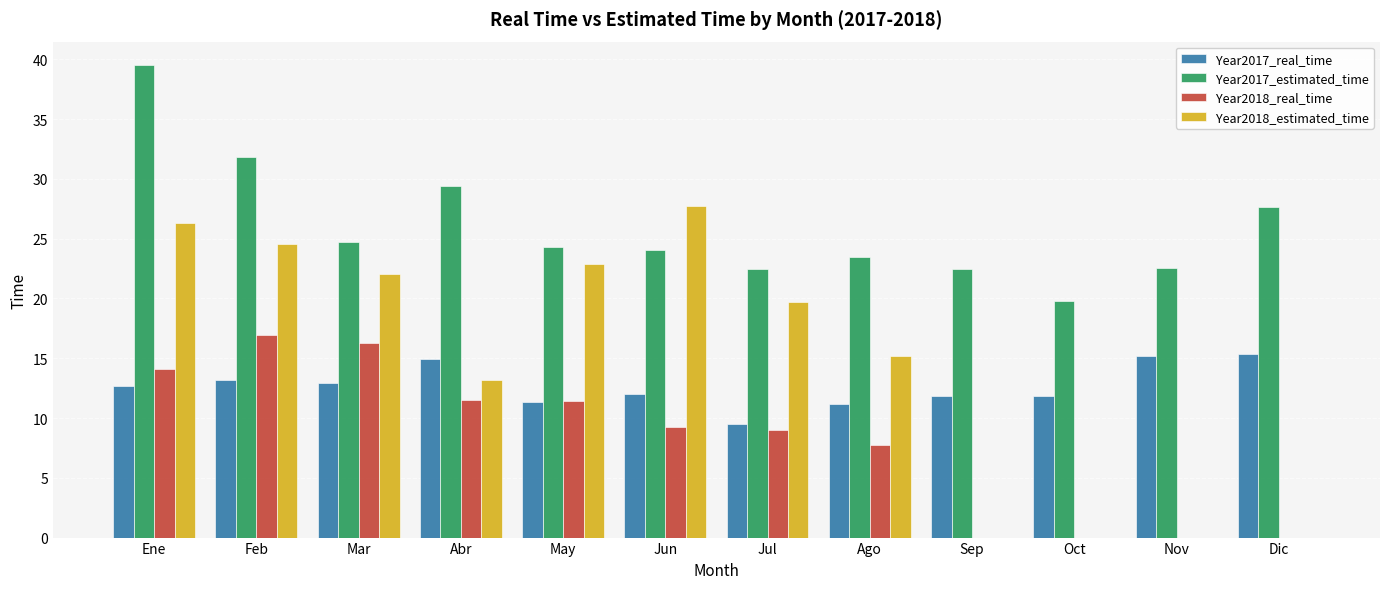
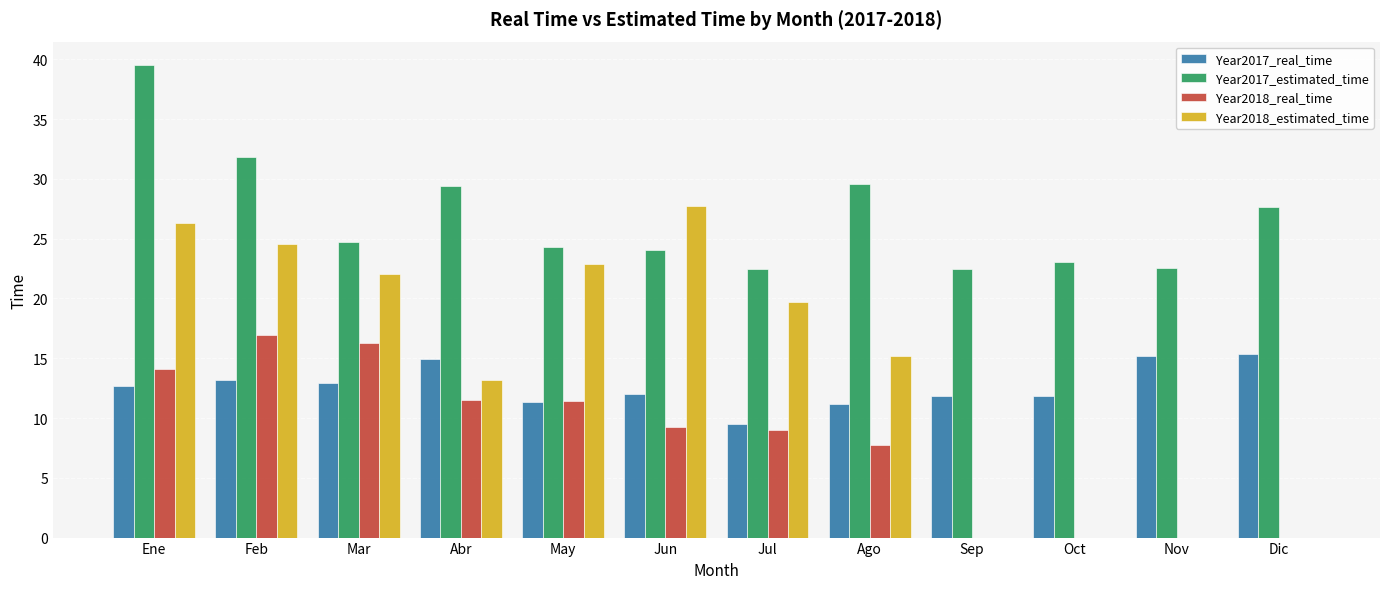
  {
    "Year2017_real_time": {
      "Ene": 12.6,
      "Feb": 13.2,
      "Mar": 13.0,
      "Abr": 14.9,
      "May": 11.3,
      "Jun": 12.0,
      "Jul": 9.5,
      "Ago": 11.1,
      "Sep": 11.9,
      "Oct": 11.9,
      "Nov": 15.2,
      "Dic": 15.4
    },
    "Year2017_estimated_time": {
      "Ene": 39.5,
      "Feb": 31.8,
      "Mar": 24.7,
      "Abr": 29.4,
      "May": 24.3,
      "Jun": 24.0,
      "Jul": 22.5,
-     "Ago": 23.5,
+     "Ago": 29.5,
      "Sep": 22.4,
-     "Oct": 19.8,
+     "Oct": 23.0,
      "Nov": 22.6,
      "Dic": 27.7
    },
    "Year2018_real_time": {
      "Ene": 14.1,
      "Feb": 16.9,
      "Mar": 16.3,
      "Abr": 11.5,
      "May": 11.4,
      "Jun": 9.2,
      "Jul": 9.0,
      "Ago": 7.7,
      "Sep": 0.0,
      "Oct": 0.0,
      "Nov": 0.0,
      "Dic": 0.0
    },
    "Year2018_estimated_time": {
      "Ene": 26.3,
      "Feb": 24.5,
      "Mar": 22.0,
      "Abr": 13.2,
      "May": 22.9,
      "Jun": 27.8,
      "Jul": 19.7,
      "Ago": 15.2,
      "Sep": 0.0,
      "Oct": 0.0,
      "Nov": 0.0,
      "Dic": 0.0
    }
  }
